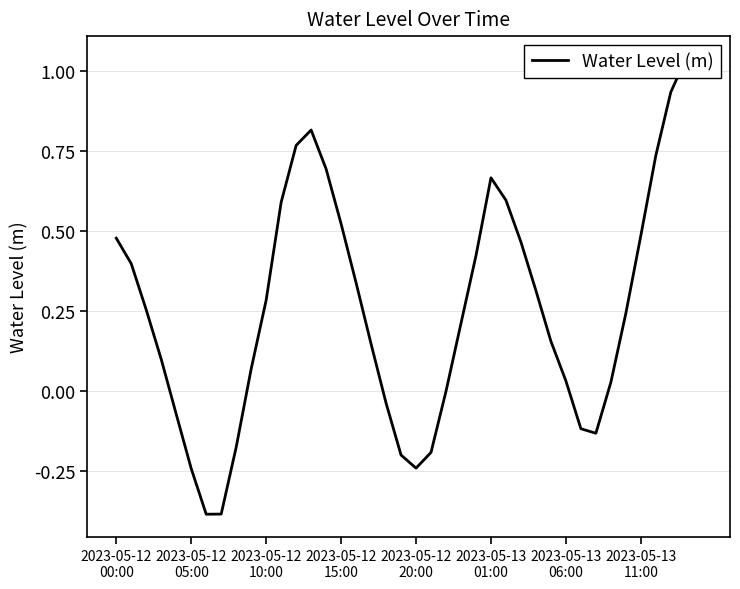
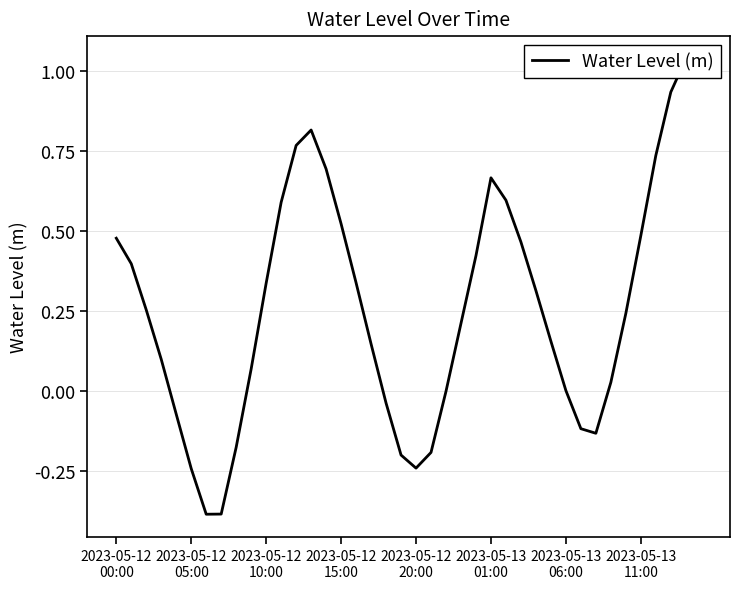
  {
    "2023-05-12 00:00": 0.48,
    "2023-05-12 05:00": -0.24,
-   "2023-05-12 10:00": 0.28,
+   "2023-05-12 10:00": 0.34,
    "2023-05-12 15:00": 0.52,
    "2023-05-12 20:00": -0.24,
    "2023-05-13 01:00": 0.67,
-   "2023-05-13 06:00": 0.03,
+   "2023-05-13 06:00": 0.00,
    "2023-05-13 11:00": 0.49
  }
